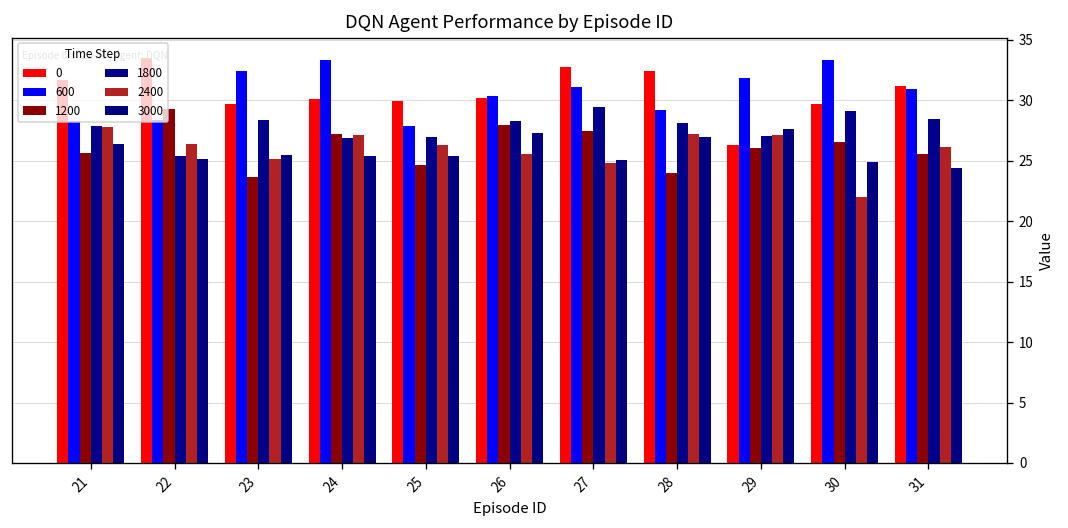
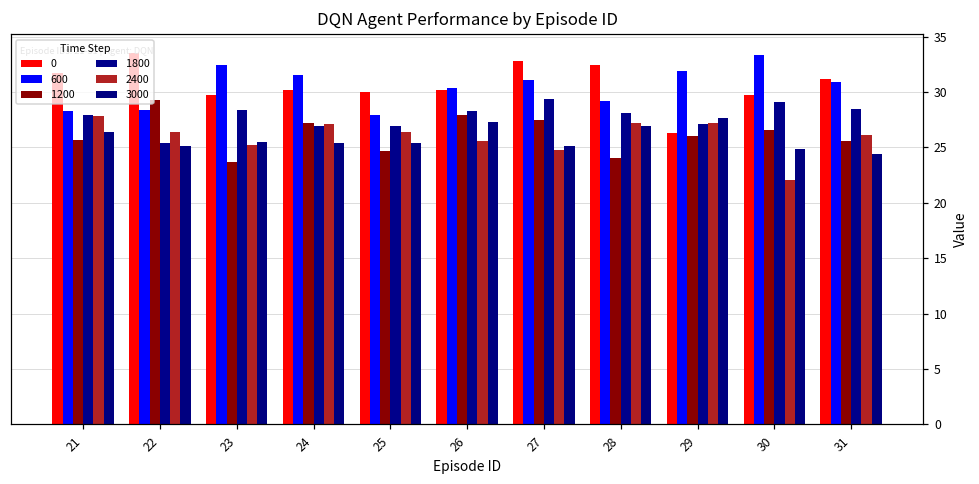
  {
    "0": {
      "23": 29.7,
      "24": 30.2,
      "25": 30.0,
      "26": 30.2,
      "27": 32.8,
      "28": 32.4,
      "29": 26.3,
      "30": 29.7,
      "31": 31.2
    },
    "600": {
      "21": 28.3,
      "22": 28.4,
      "23": 32.4,
-     "24": 33.4,
+     "24": 31.5,
      "25": 27.9,
      "26": 30.4,
      "27": 31.1,
      "28": 29.2,
      "29": 31.9,
      "30": 33.3,
      "31": 31.0
    },
    "1200": {
      "21": 25.7,
      "22": 29.3,
      "23": 23.7,
      "24": 27.2,
      "25": 24.7,
      "26": 28.0,
      "27": 27.5,
      "28": 24.0,
      "29": 26.0,
      "30": 26.6,
      "31": 25.6
    },
    "2400": {
      "21": 27.8,
      "22": 26.4,
      "23": 25.2,
      "24": 27.1,
      "25": 26.4,
      "26": 25.6,
      "27": 24.8,
      "28": 27.2,
      "29": 27.2,
      "30": 22.0,
      "31": 26.1
    }
  }
